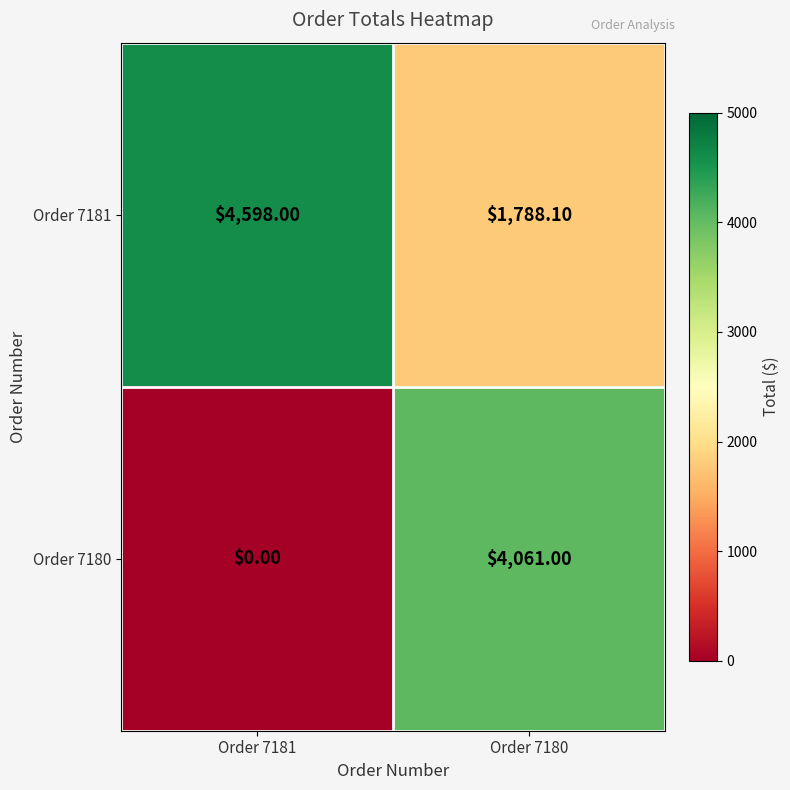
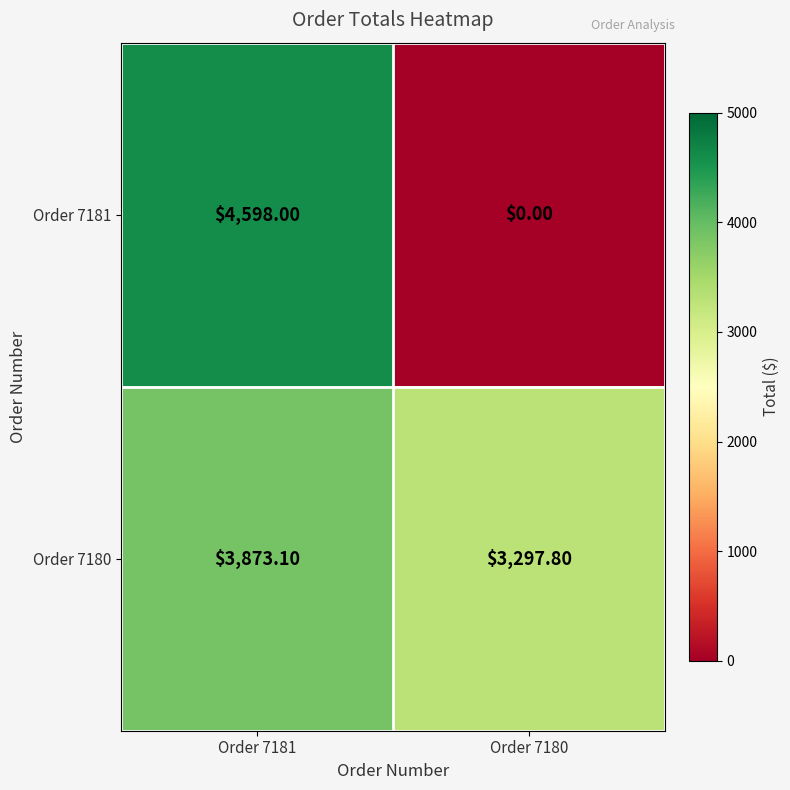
  {
    "Order 7181": {
      "Order 7181": "$4,598.00",
-     "Order 7180": "$1,788.10"
+     "Order 7180": "$0.00"
    },
    "Order 7180": {
-     "Order 7181": "$0.00",
-     "Order 7180": "$4,061.00"
+     "Order 7181": "$3,873.10",
+     "Order 7180": "$3,297.80"
    }
  }
